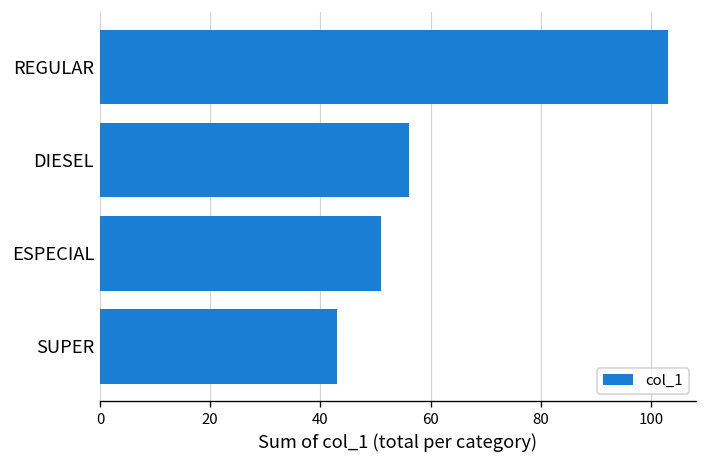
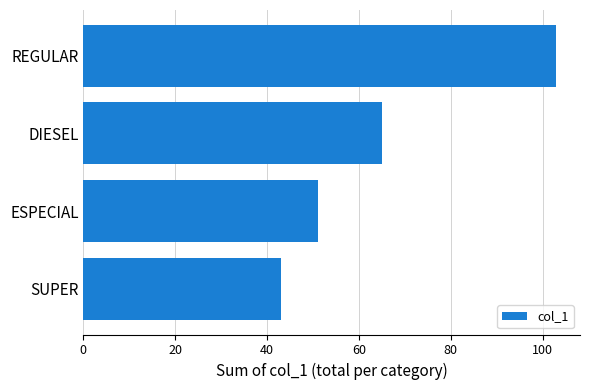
  {
    "REGULAR": 103,
-   "DIESEL": 56,
+   "DIESEL": 65,
    "ESPECIAL": 51,
    "SUPER": 43
  }
